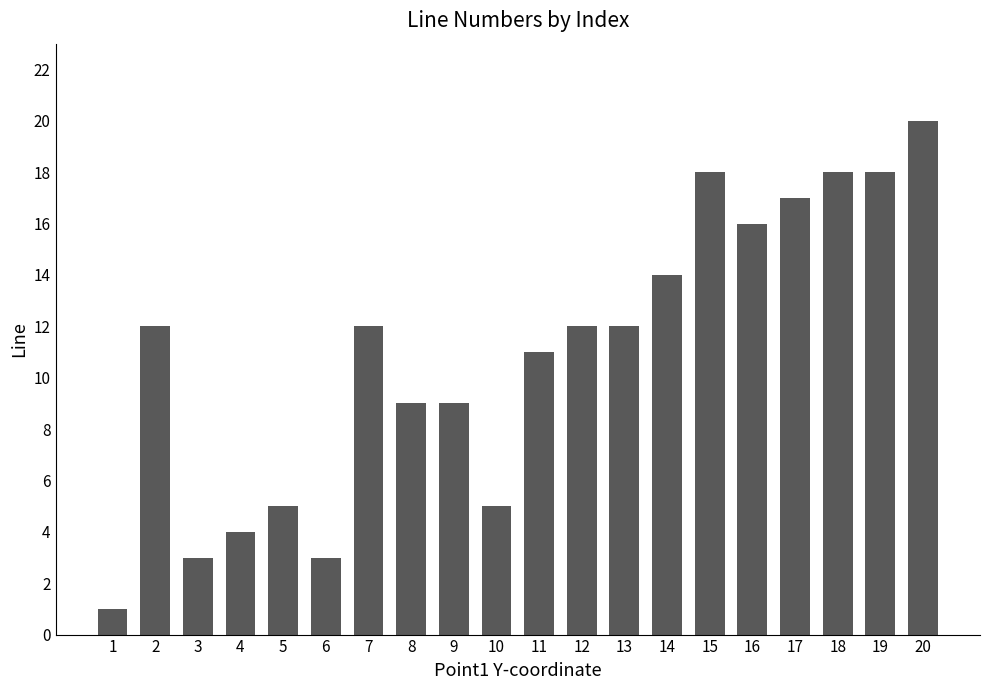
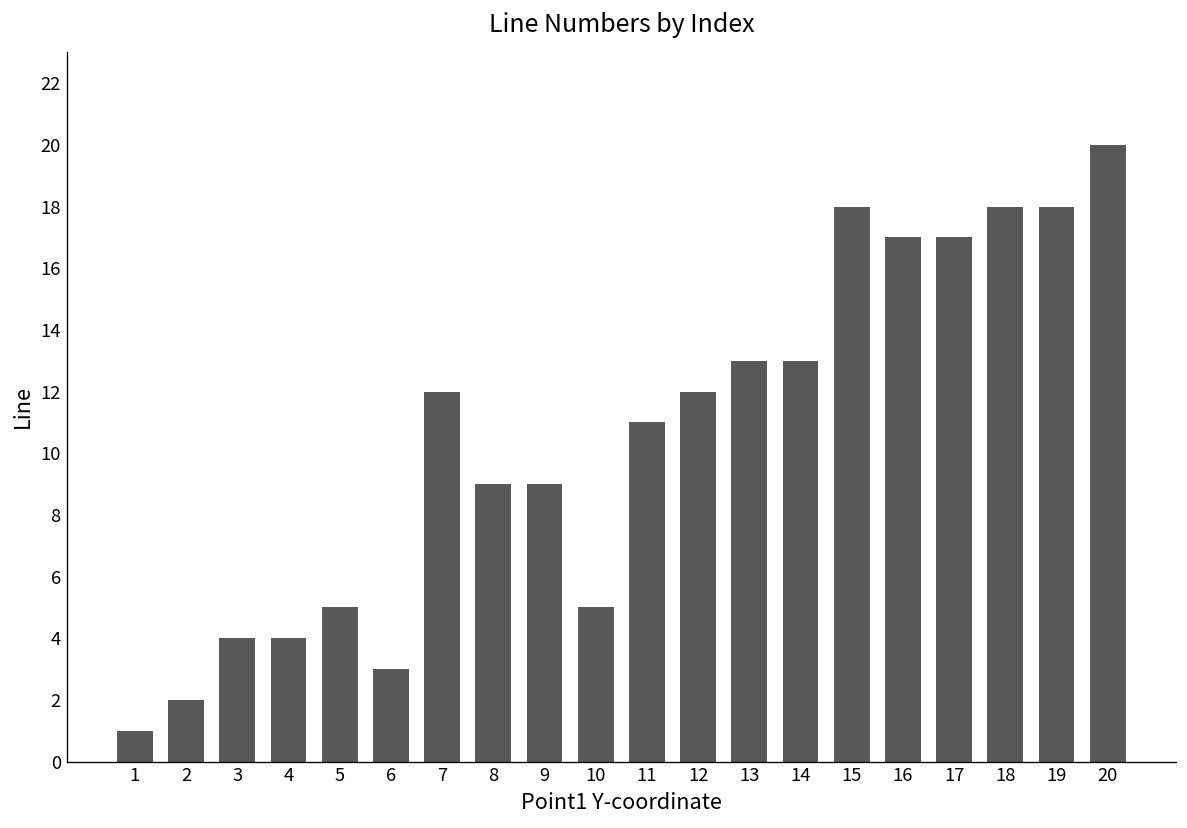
  {
    "1": 1,
-   "2": 12,
-   "3": 3,
+   "2": 2,
+   "3": 4,
    "4": 4,
    "5": 5,
    "6": 3,
    "7": 12,
    "8": 9,
    "9": 9,
    "10": 5,
    "11": 11,
    "12": 12,
-   "13": 12,
-   "14": 14,
+   "13": 13,
+   "14": 13,
    "15": 18,
-   "16": 16,
+   "16": 17,
    "17": 17,
    "18": 18,
    "19": 18,
    "20": 20
  }
